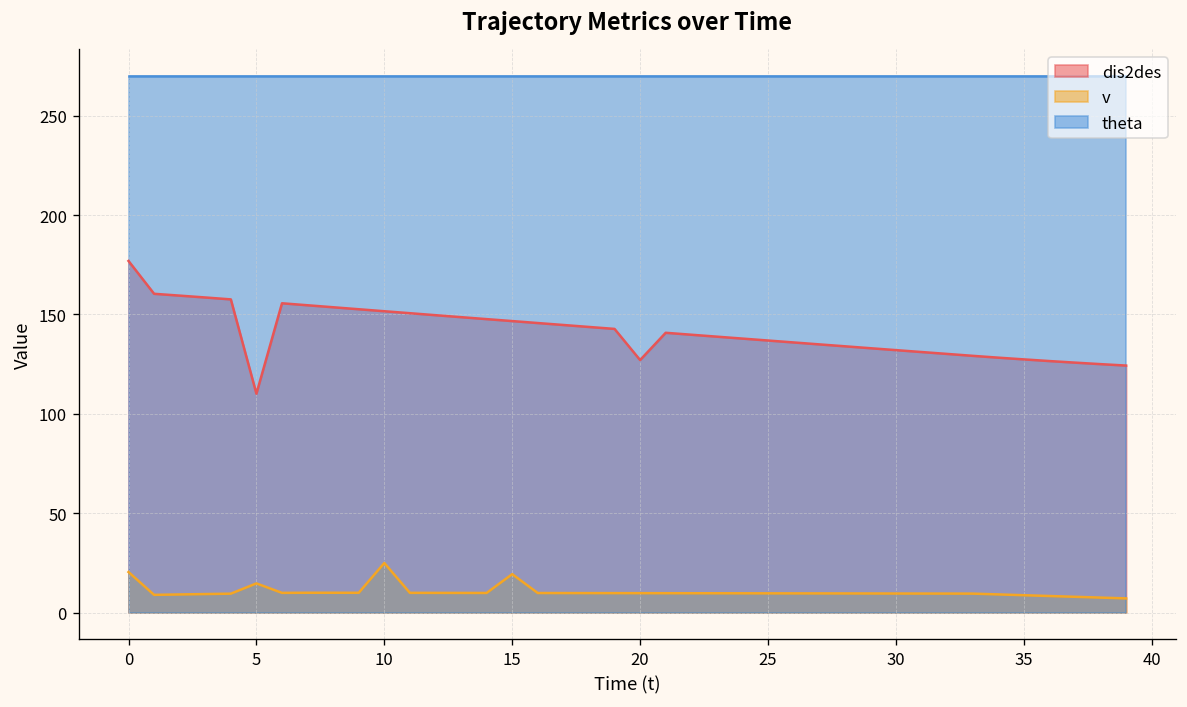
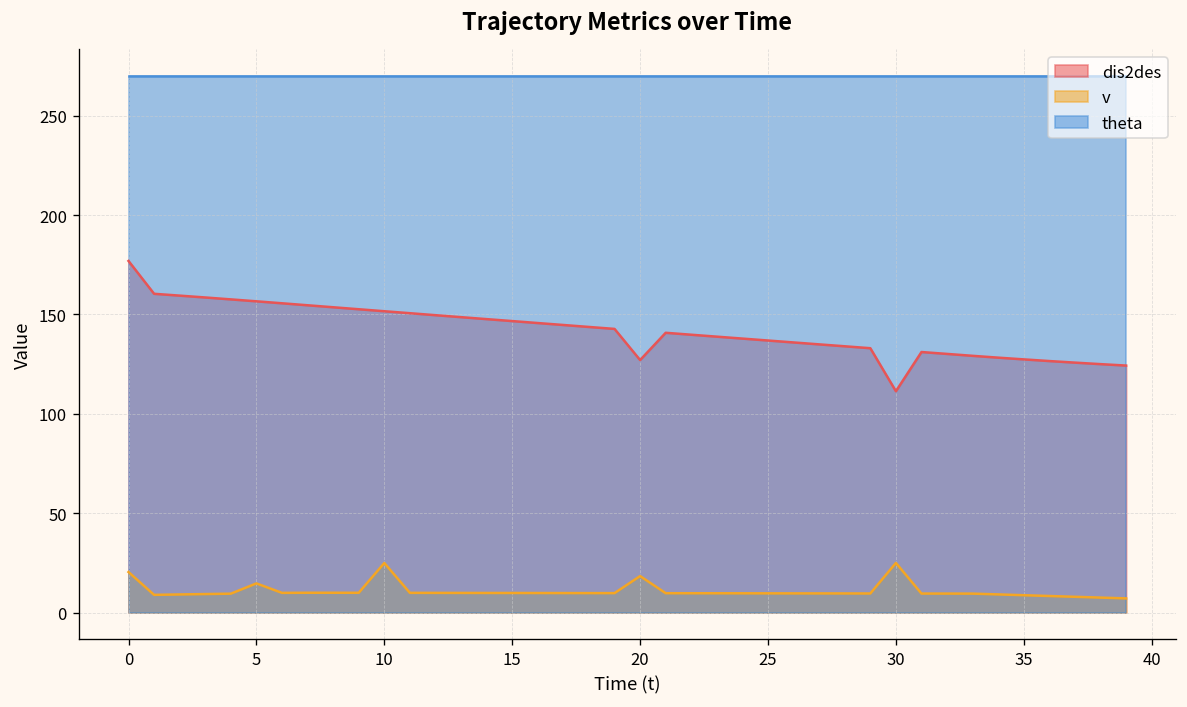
  {
    "dis2des": {
      "0": 177,
-     "5": 110,
+     "5": 157,
      "10": 152,
      "15": 147,
      "20": 127,
      "25": 137,
-     "30": 132,
+     "30": 111,
      "35": 127
    },
    "v": {
      "0": 20,
      "5": 15,
      "10": 25,
-     "15": 19,
-     "20": 10,
+     "15": 10,
+     "20": 18,
      "25": 10,
-     "30": 10,
+     "30": 25,
      "35": 9
    },
    "theta": {
      "0": 270,
      "5": 270,
      "10": 270,
      "15": 270,
      "20": 270,
      "25": 270,
      "30": 270,
      "35": 270
    }
  }
